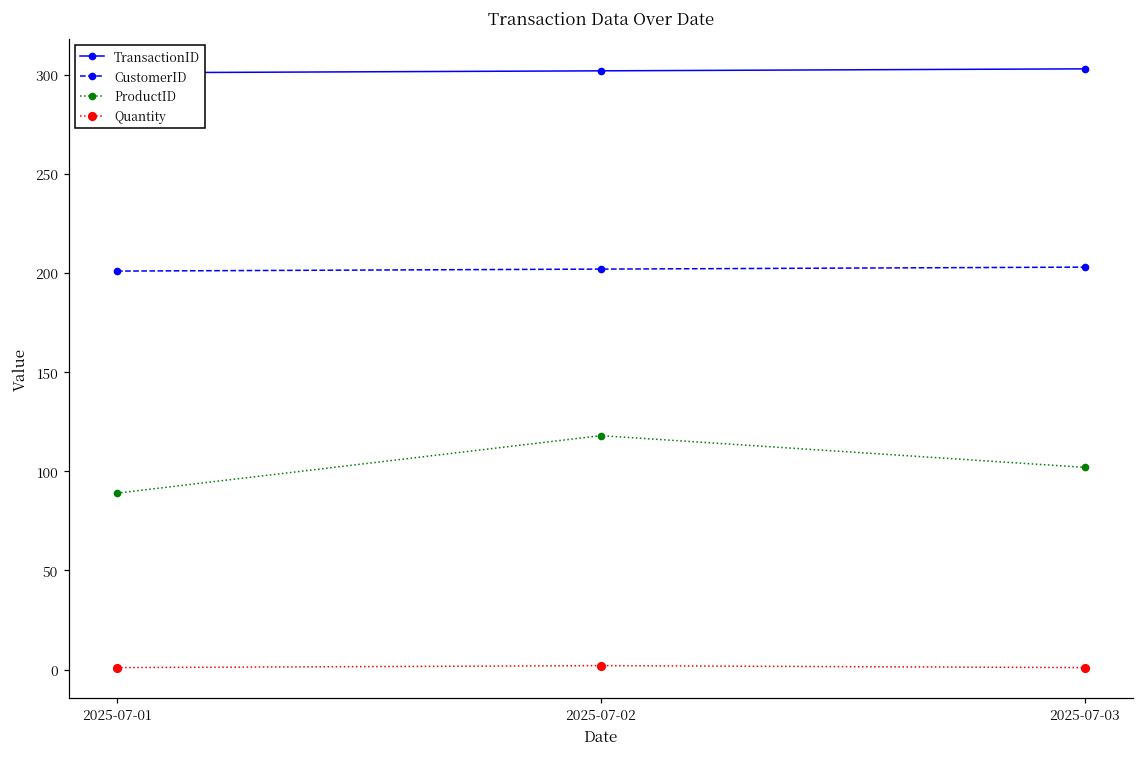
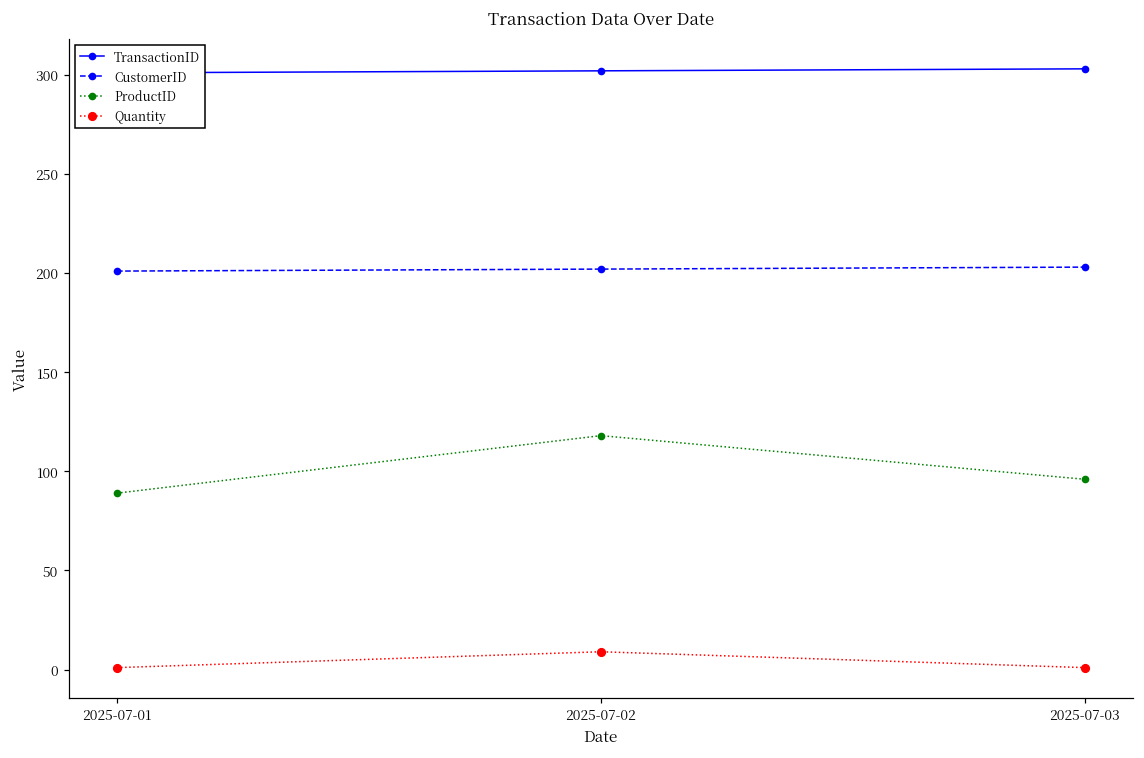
  {
    "ProductID": {
      "2025-07-01": 89,
      "2025-07-02": 118,
-     "2025-07-03": 102
+     "2025-07-03": 96
    },
    "Quantity": {
      "2025-07-01": 1,
-     "2025-07-02": 2,
+     "2025-07-02": 9,
      "2025-07-03": 1
    }
  }
